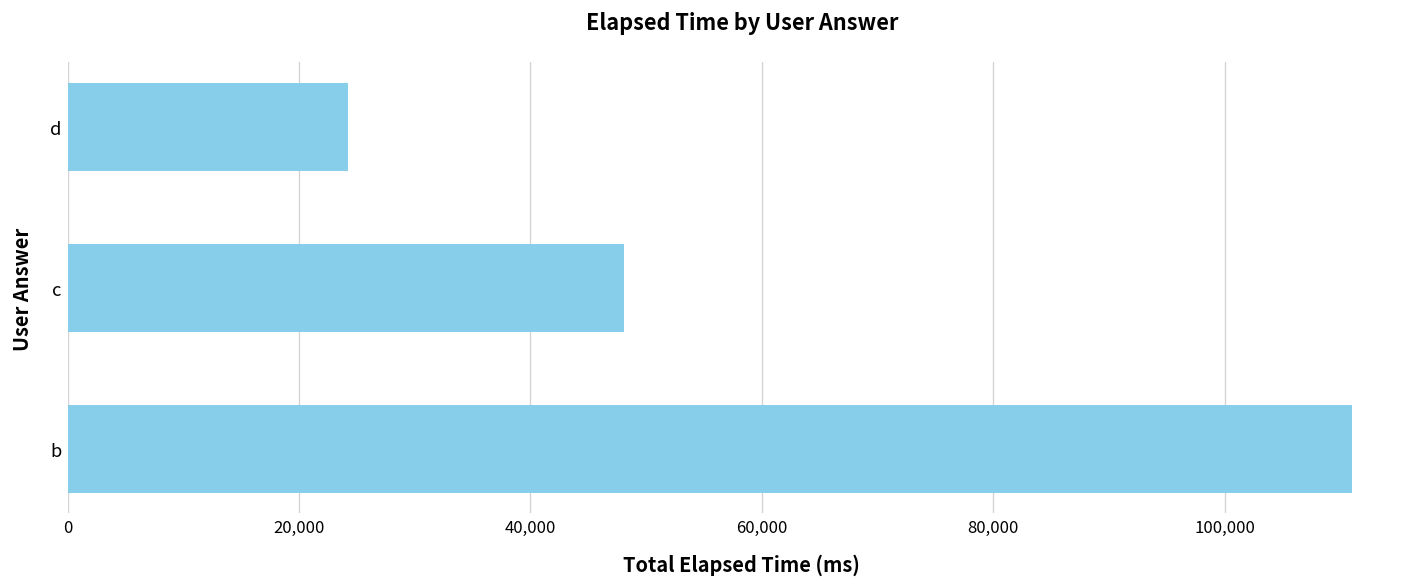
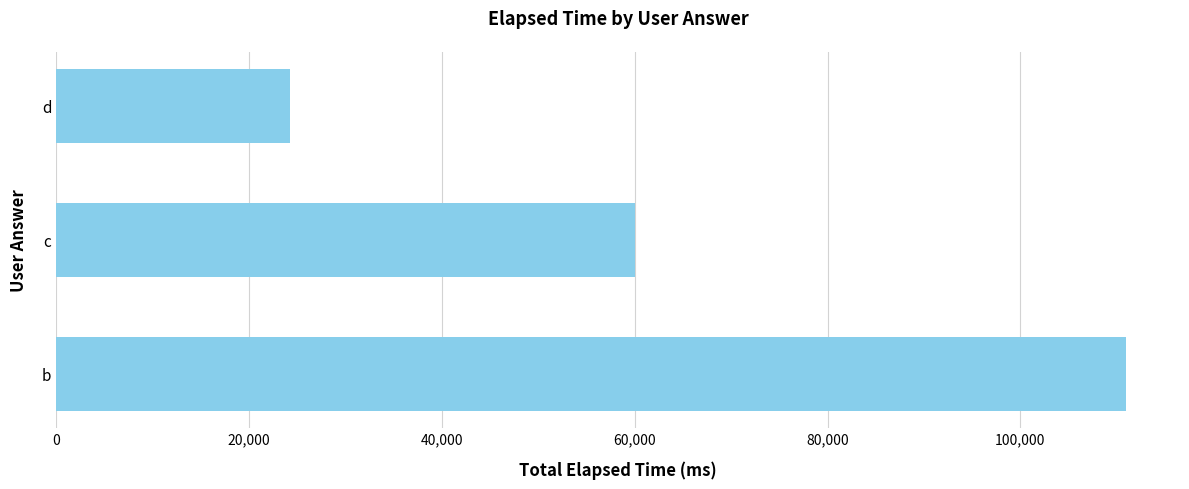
  {
    "d": "24,000",
-   "c": "48,000",
+   "c": "60,000",
    "b": "111,000"
  }
